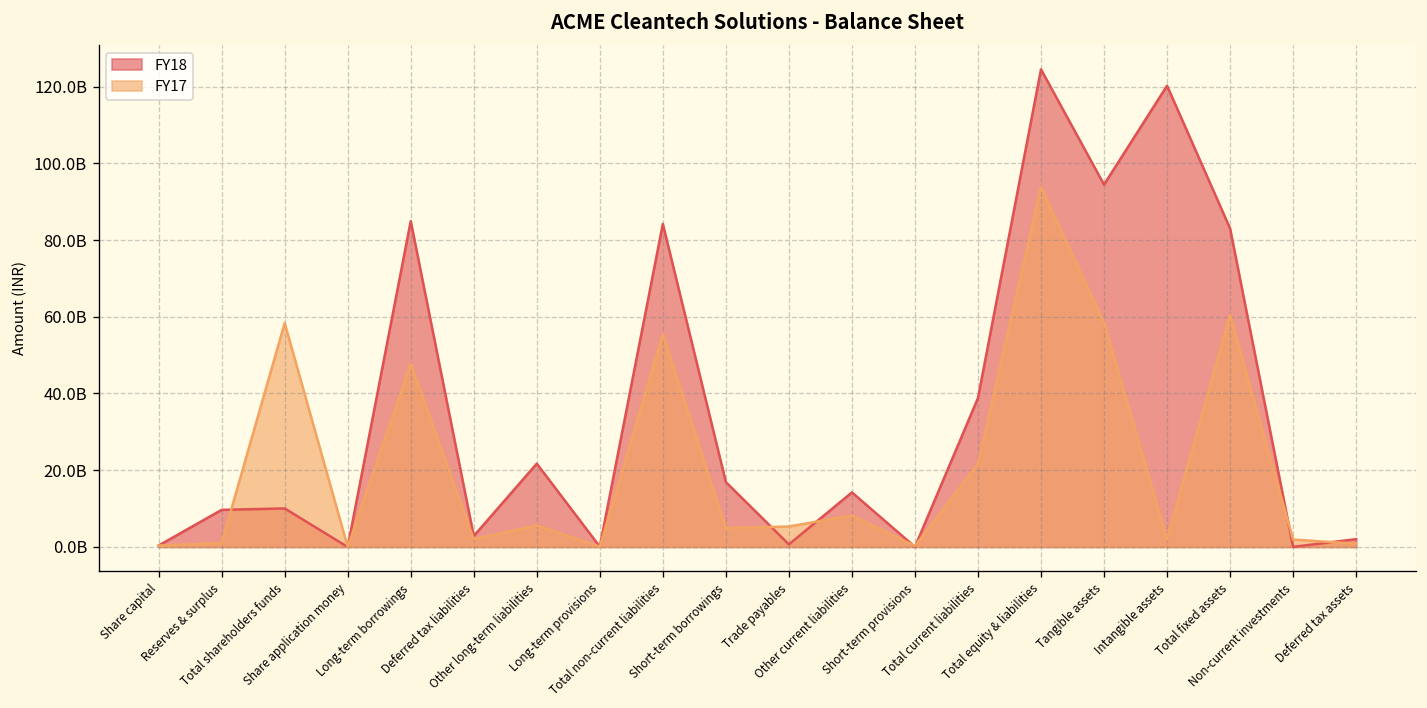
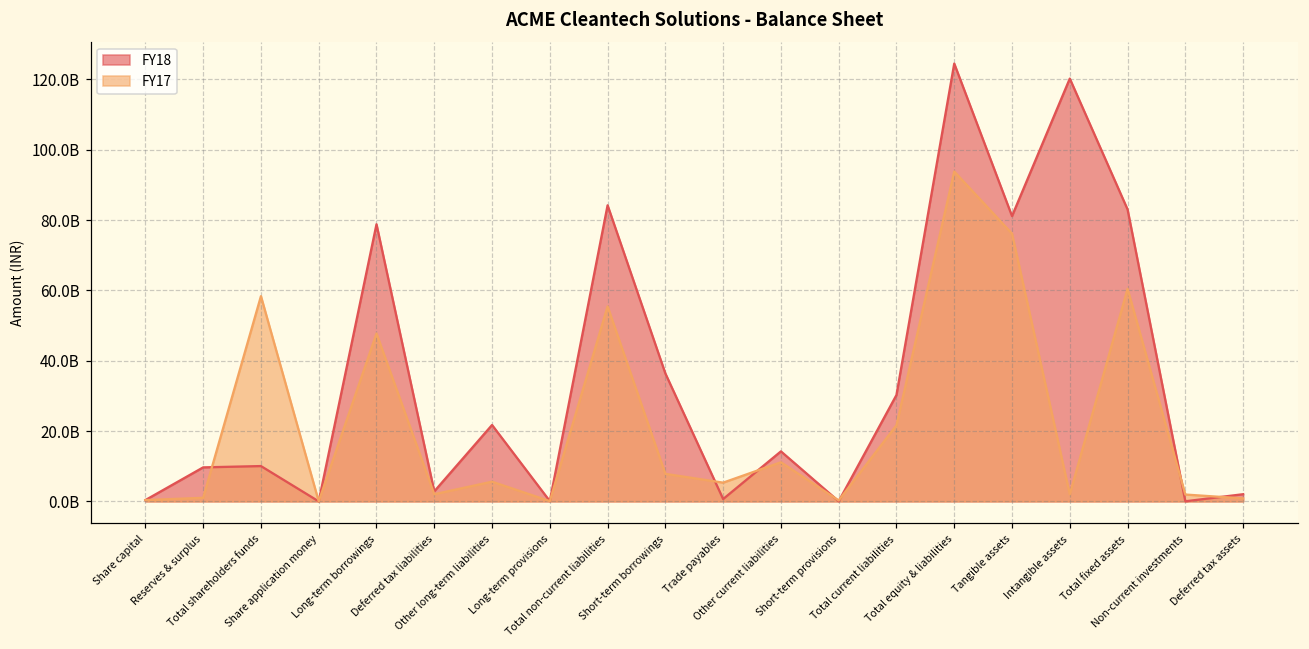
  {
    "FY18": {
      "Reserves & surplus": 10000000000,
      "Total shareholders funds": 10000000000,
-     "Long-term borrowings": 85000000000,
+     "Long-term borrowings": 79000000000,
      "Deferred tax liabilities": 3000000000,
      "Other long-term liabilities": 22000000000,
      "Total non-current liabilities": 84000000000,
-     "Short-term borrowings": 17000000000,
+     "Short-term borrowings": 36000000000,
      "Trade payables": 1000000000,
      "Other current liabilities": 14000000000,
-     "Total current liabilities": 39000000000,
+     "Total current liabilities": 30000000000,
      "Total equity & liabilities": 124000000000,
-     "Tangible assets": 94000000000,
+     "Tangible assets": 81000000000,
      "Intangible assets": 120000000000,
      "Total fixed assets": 83000000000,
      "Non-current investments": 0,
      "Deferred tax assets": 2000000000
    },
    "FY17": {
      "Reserves & surplus": 1000000000,
      "Total shareholders funds": 58000000000,
      "Long-term borrowings": 48000000000,
      "Deferred tax liabilities": 2000000000,
      "Other long-term liabilities": 6000000000,
      "Total non-current liabilities": 55000000000,
-     "Short-term borrowings": 5000000000,
+     "Short-term borrowings": 8000000000,
      "Trade payables": 5000000000,
-     "Other current liabilities": 8000000000,
+     "Other current liabilities": 11000000000,
      "Total current liabilities": 22000000000,
      "Total equity & liabilities": 94000000000,
-     "Tangible assets": 58000000000,
+     "Tangible assets": 76000000000,
      "Intangible assets": 2000000000,
      "Total fixed assets": 60000000000,
      "Non-current investments": 2000000000,
      "Deferred tax assets": 1000000000
    }
  }
